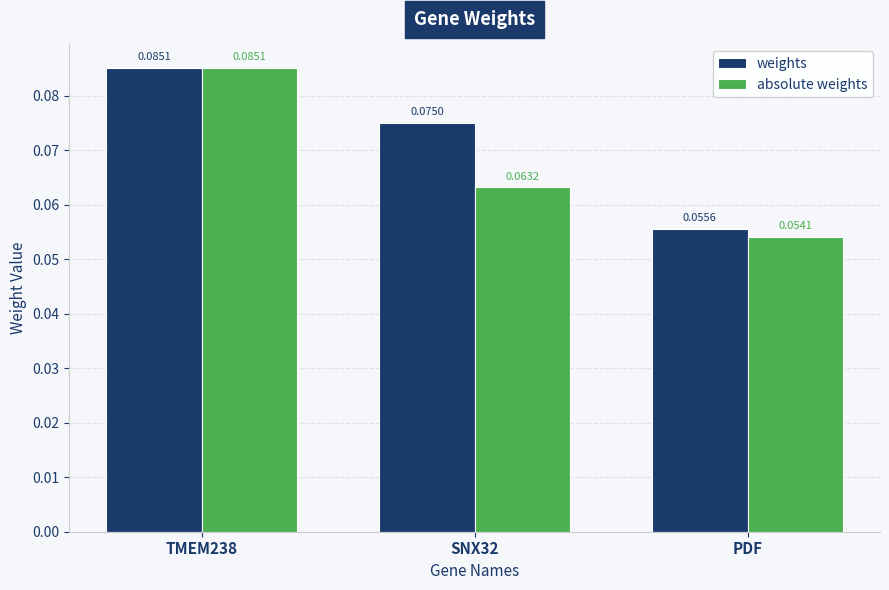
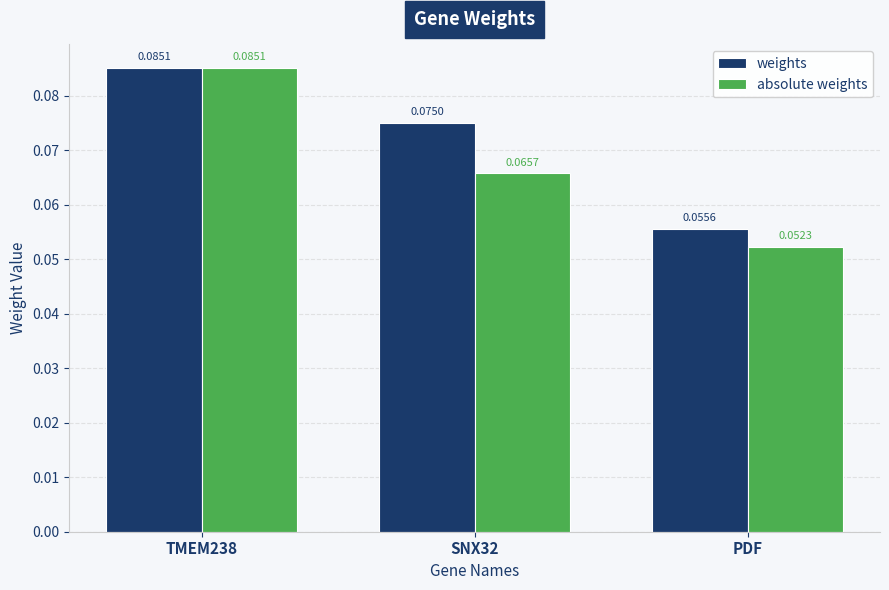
  {
    "weights": {
      "TMEM238": 0.0851,
      "SNX32": 0.0750,
      "PDF": 0.0556
    },
    "absolute weights": {
      "TMEM238": 0.0851,
-     "SNX32": 0.0632,
-     "PDF": 0.0541
+     "SNX32": 0.0657,
+     "PDF": 0.0523
    }
  }
